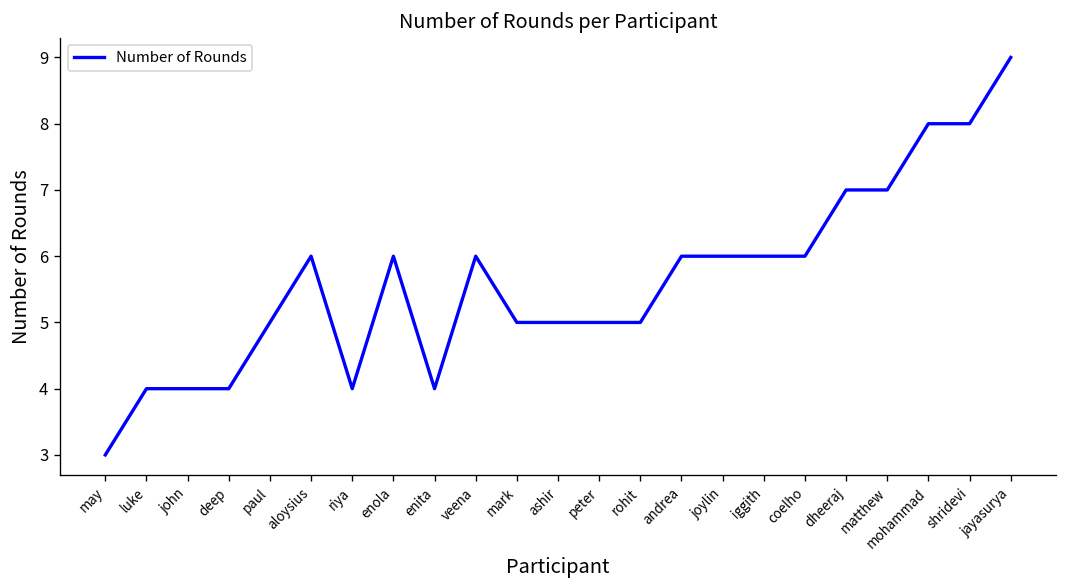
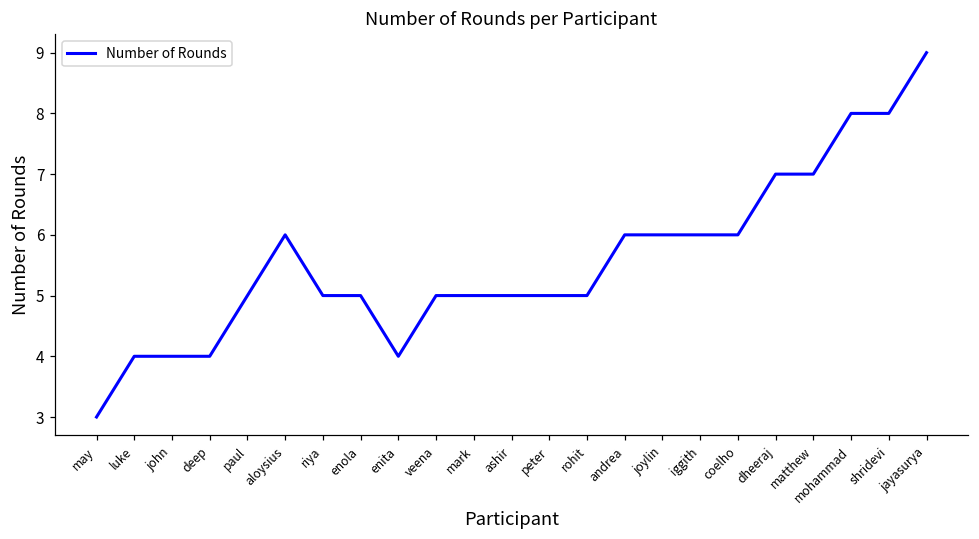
  {
    "may": 3,
    "luke": 4,
    "john": 4,
    "deep": 4,
    "paul": 5,
    "aloysius": 6,
-   "riya": 4,
-   "enola": 6,
+   "riya": 5,
+   "enola": 5,
    "enita": 4,
-   "veena": 6,
+   "veena": 5,
    "mark": 5,
    "ashir": 5,
    "peter": 5,
    "rohit": 5,
    "andrea": 6,
    "joylin": 6,
    "iggith": 6,
    "coelho": 6,
    "dheeraj": 7,
    "matthew": 7,
    "mohammad": 8,
    "shridevi": 8,
    "jayasurya": 9
  }
